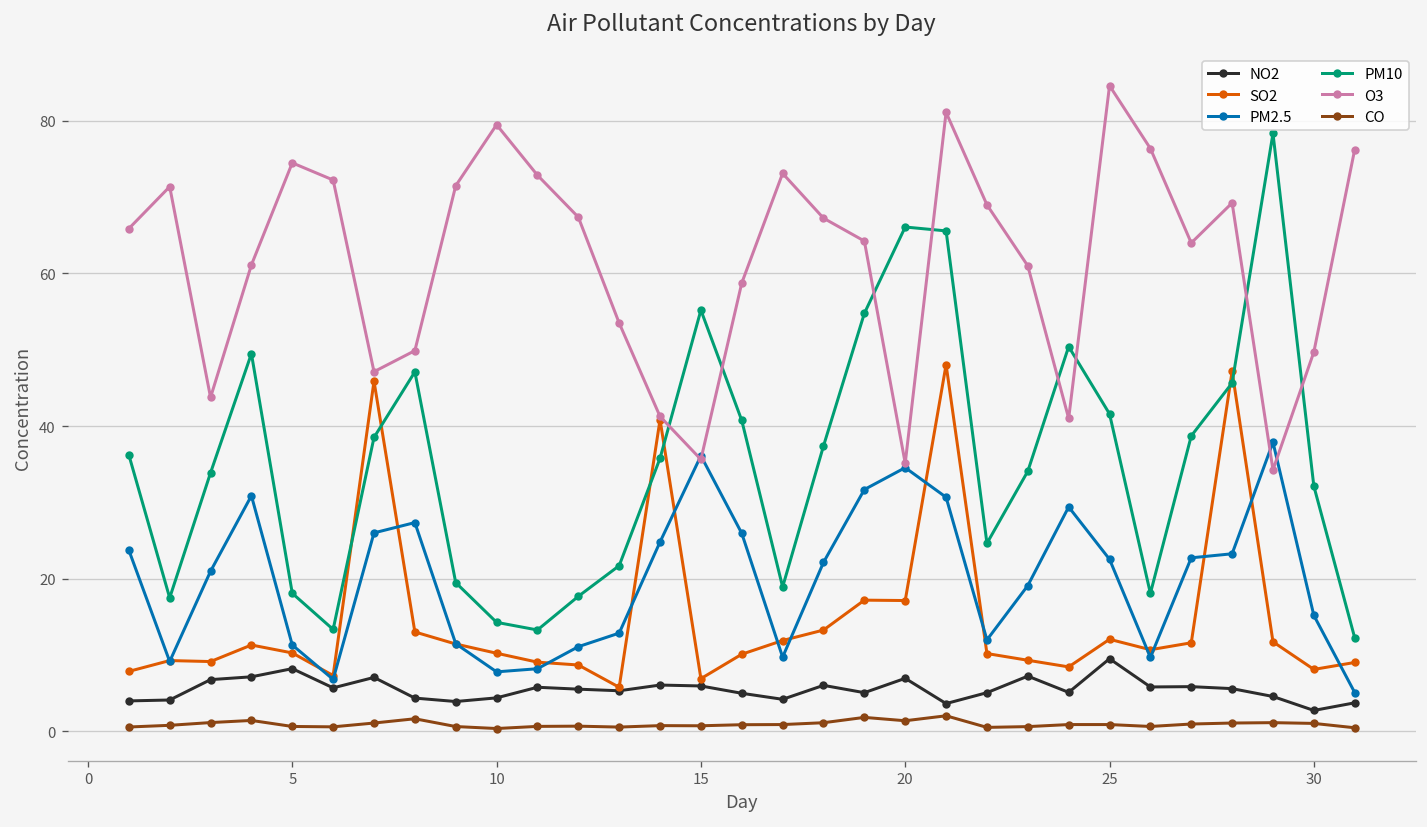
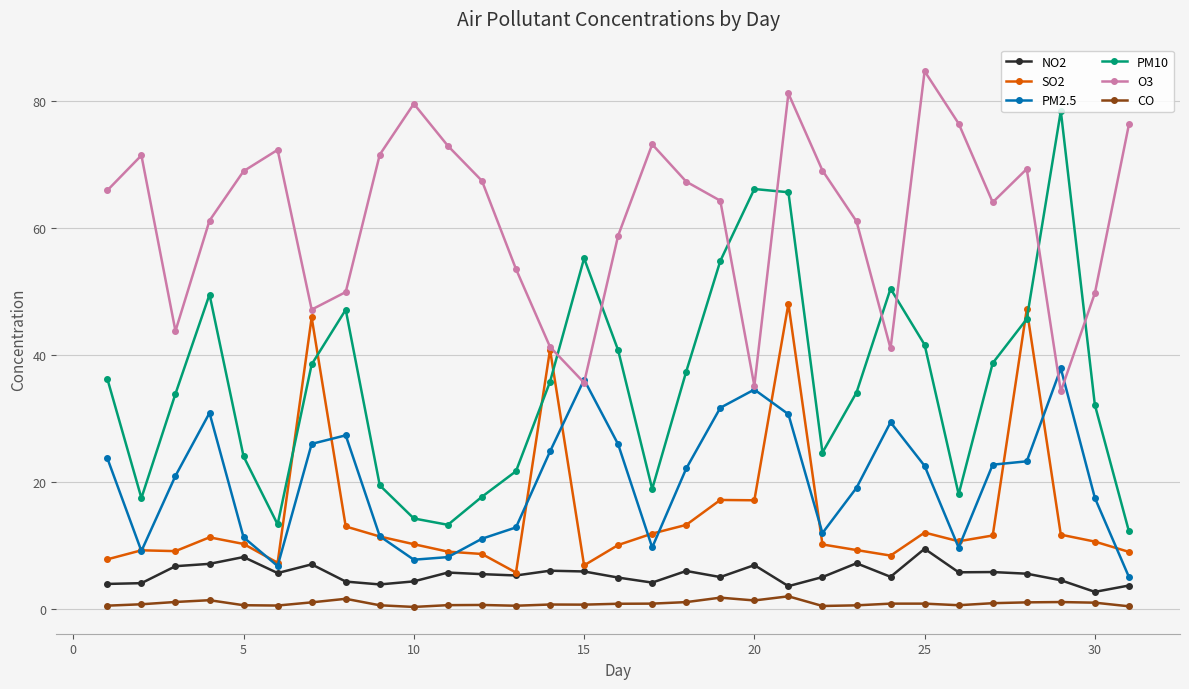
  {
    "NO2": {
      "5": 8,
      "10": 4,
      "15": 6,
      "20": 7,
      "25": 9,
      "30": 3
    },
    "SO2": {
      "5": 10,
      "10": 10,
      "15": 7,
      "20": 17,
      "25": 12,
-     "30": 8
+     "30": 11
    },
    "PM2.5": {
      "5": 11,
      "10": 8,
      "15": 36,
      "20": 35,
      "25": 23,
-     "30": 15
+     "30": 17
    },
    "PM10": {
-     "5": 18,
+     "5": 24,
      "10": 14,
      "15": 55,
      "20": 66,
      "25": 42,
      "30": 32
    },
    "O3": {
-     "5": 75,
+     "5": 69,
      "10": 80,
      "15": 36,
      "20": 35,
      "25": 85,
      "30": 50
    },
    "CO": {
      "5": 1,
      "10": 0,
      "15": 1,
      "20": 1,
      "25": 1,
      "30": 1
    }
  }
